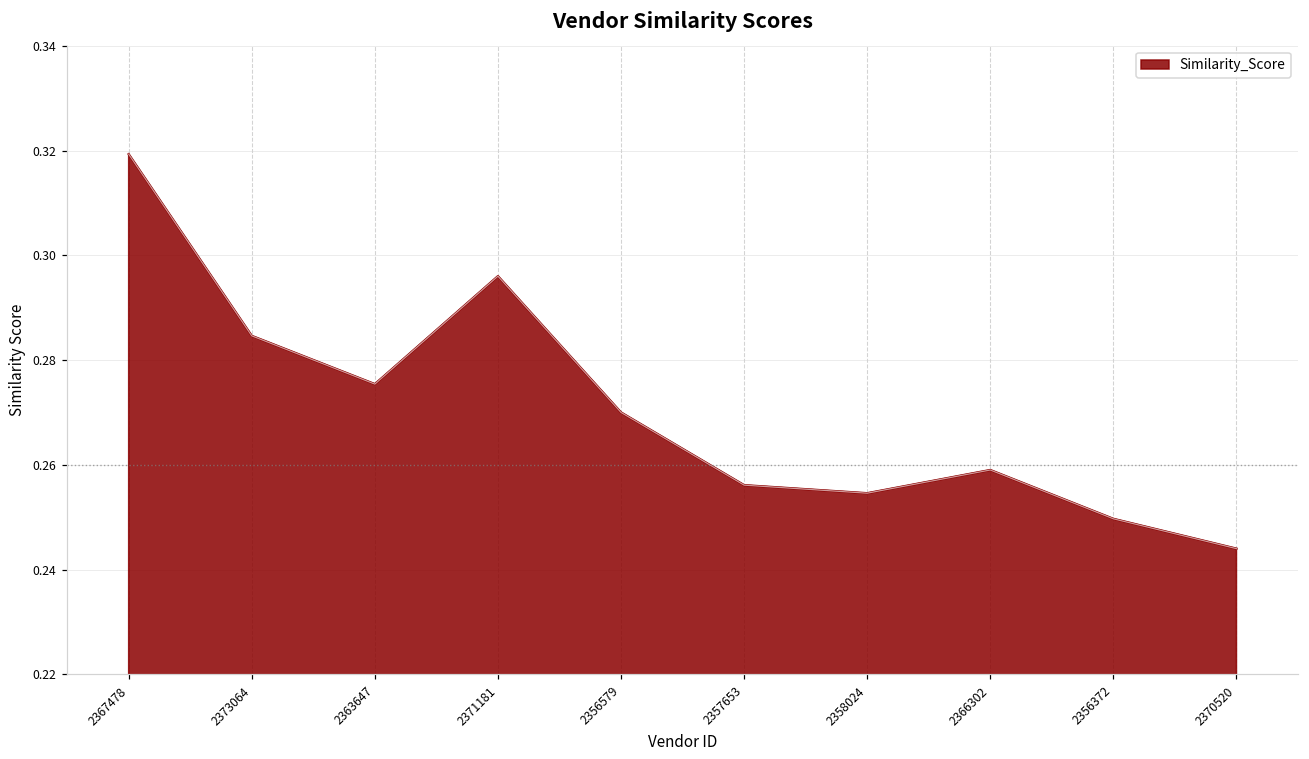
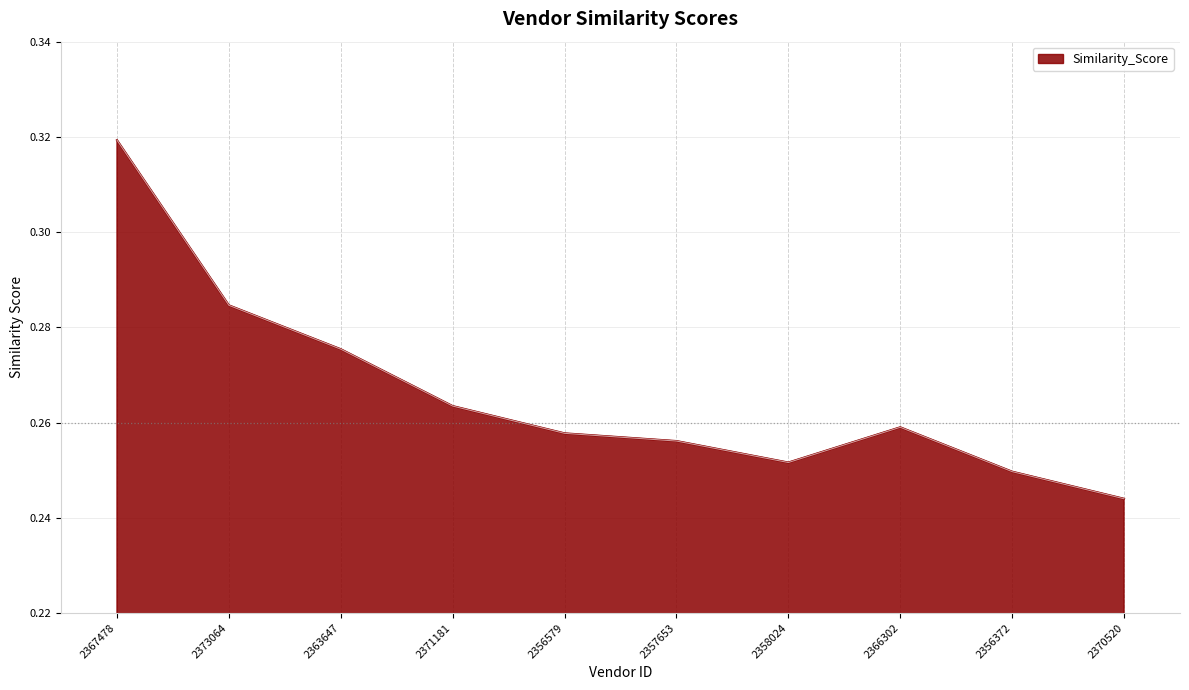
  {
    "2367478": 0.319,
    "2373064": 0.285,
    "2363647": 0.275,
-   "2371181": 0.296,
-   "2356579": 0.270,
+   "2371181": 0.263,
+   "2356579": 0.258,
    "2357653": 0.256,
-   "2358024": 0.255,
+   "2358024": 0.252,
    "2366302": 0.259,
    "2356372": 0.250,
    "2370520": 0.244
  }
